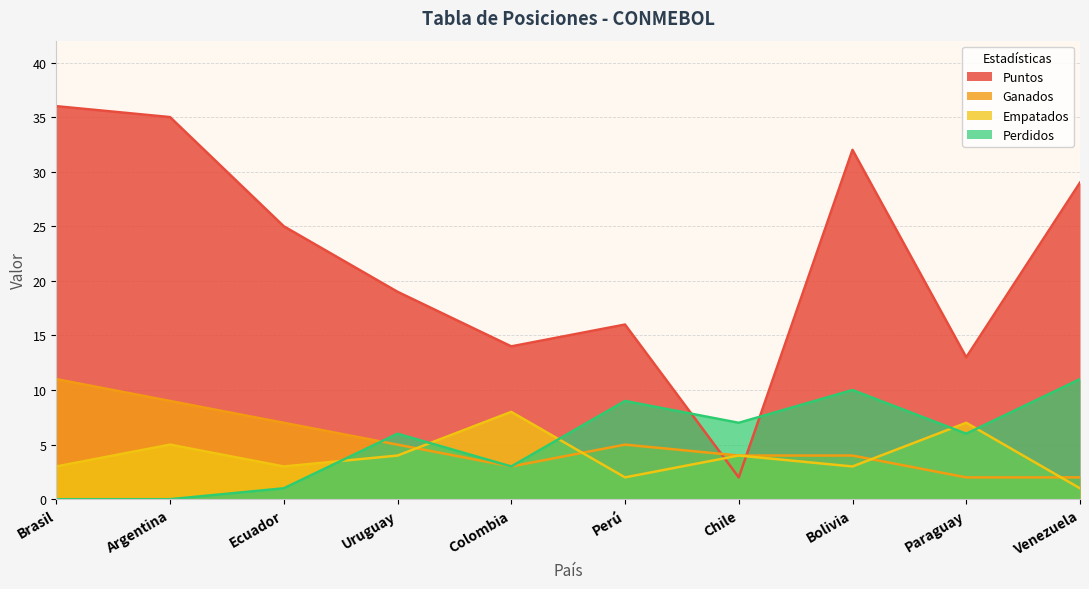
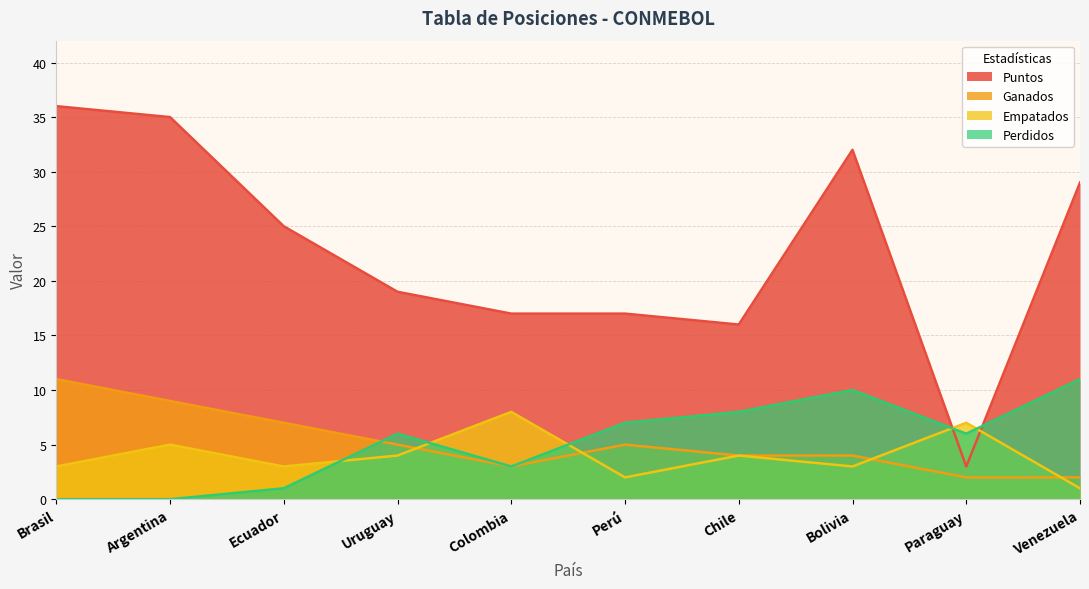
  {
    "Puntos": {
      "Brasil": 36,
      "Argentina": 35,
      "Ecuador": 25,
      "Uruguay": 19,
-     "Colombia": 14,
-     "Perú": 16,
-     "Chile": 2,
+     "Colombia": 17,
+     "Perú": 17,
+     "Chile": 16,
      "Bolivia": 32,
-     "Paraguay": 13,
+     "Paraguay": 3,
      "Venezuela": 29
    },
    "Perdidos": {
      "Brasil": 0,
      "Argentina": 0,
      "Ecuador": 1,
      "Uruguay": 6,
-     "Perú": 9,
-     "Chile": 7,
+     "Perú": 7,
+     "Chile": 8,
      "Bolivia": 10,
      "Paraguay": 6,
      "Venezuela": 11
    }
  }
